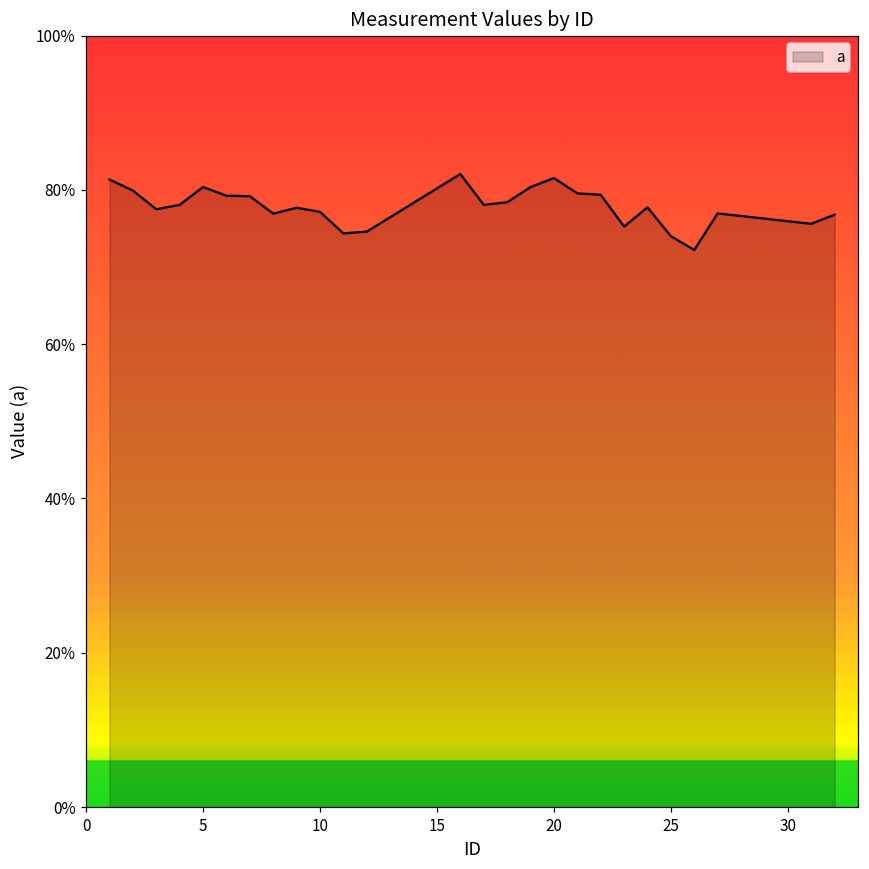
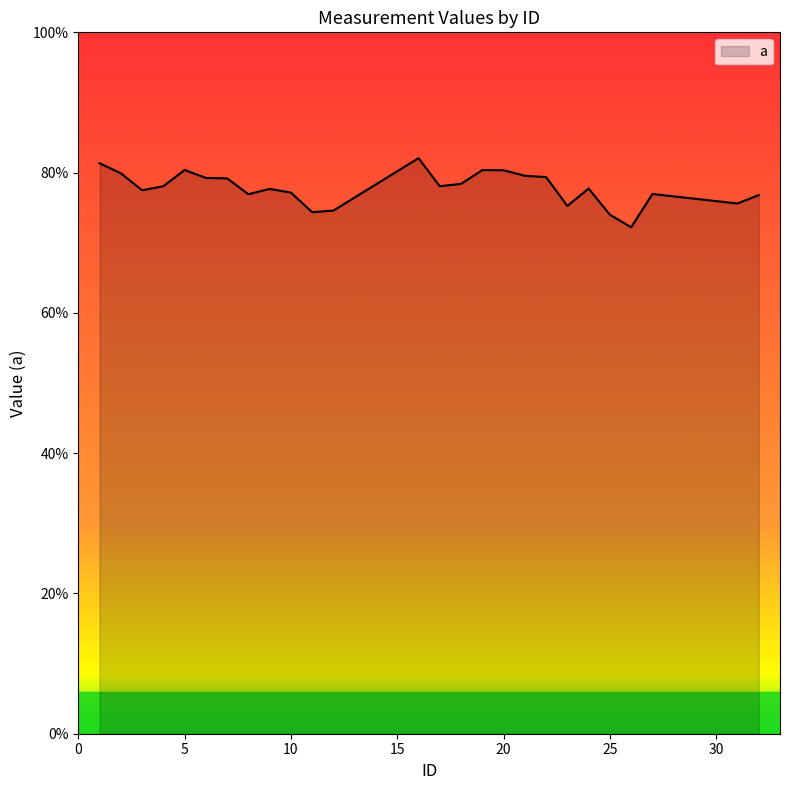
  {
    "5": "80%",
    "10": "77%",
-   "20": "82%",
+   "20": "80%",
    "25": "74%"
  }
